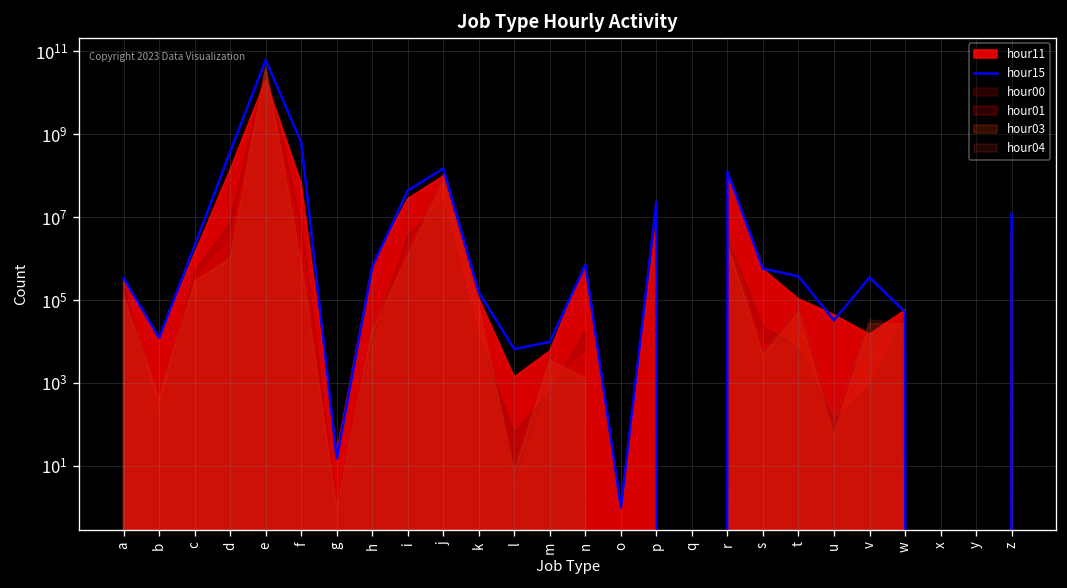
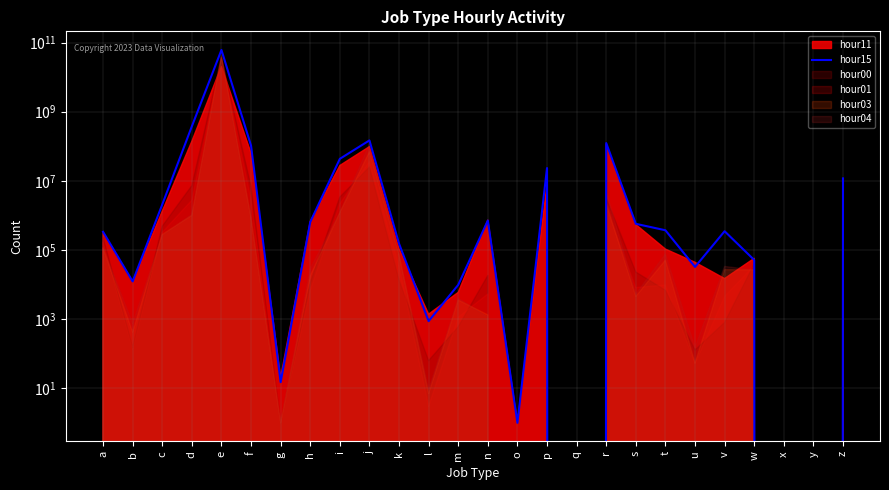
  {
    "hour15": {
      "c": 2000000,
      "d": 400000000,
-     "f": 600000000,
+     "f": 100000000,
      "g": 15,
      "i": 40000000,
      "j": 150000000,
      "k": 200000,
-     "l": 7000,
+     "l": 900,
      "m": 10000,
      "p": 20000000,
      "t": 400000,
      "u": 30000,
      "v": 300000,
      "z": 12000000
    }
  }
